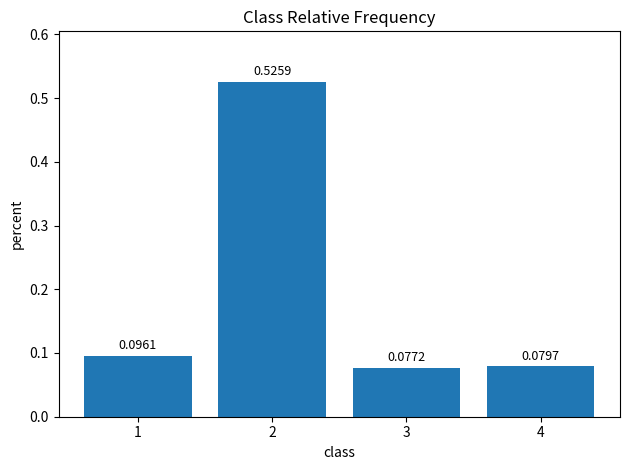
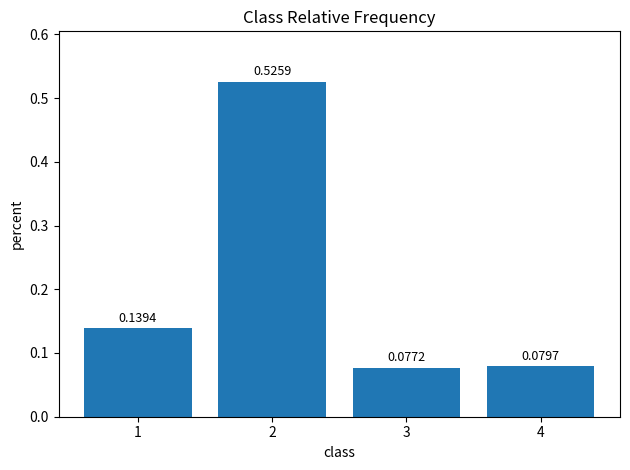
  {
-   "1": 0.0961,
+   "1": 0.1394,
    "2": 0.5259,
    "3": 0.0772,
    "4": 0.0797
  }
